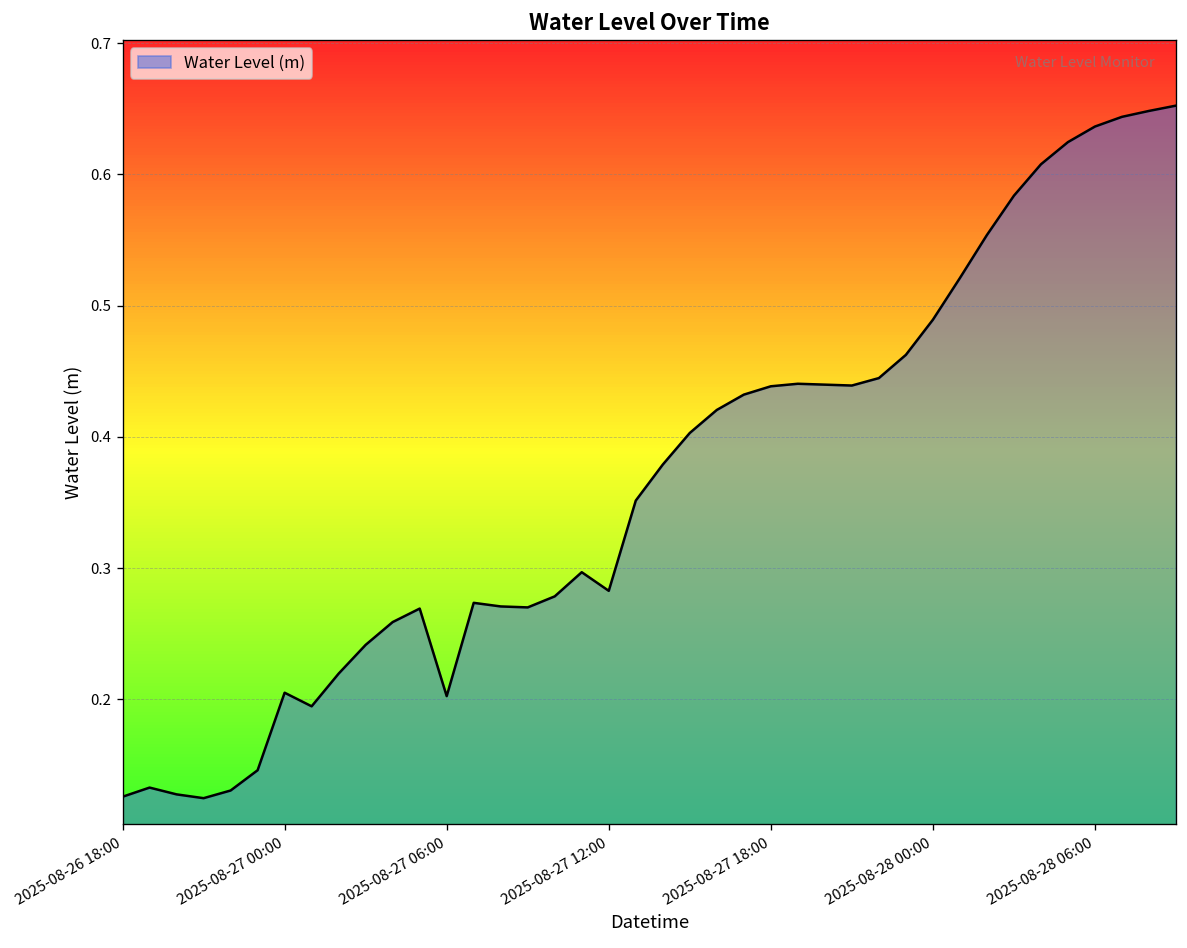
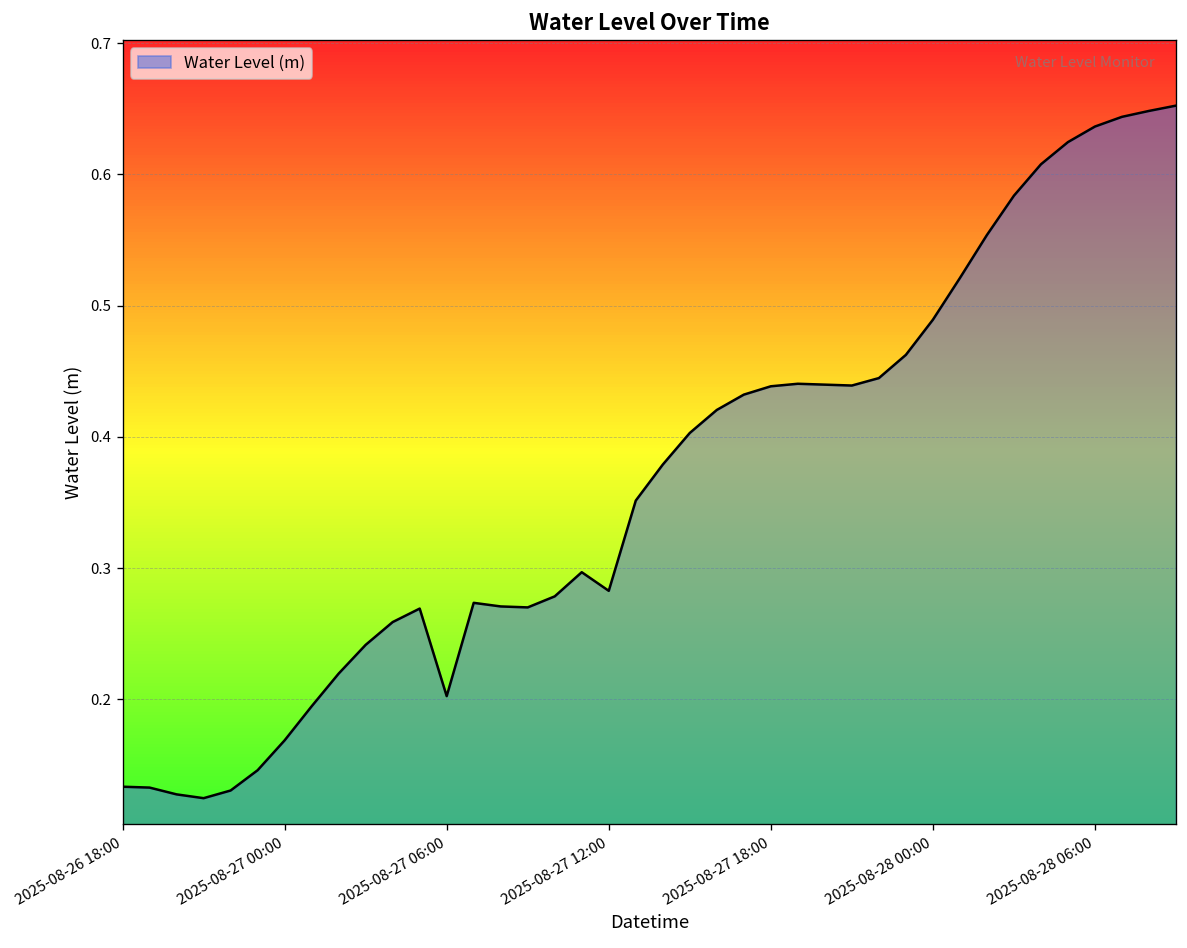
  {
-   "2025-08-26 18:00": 0.126,
-   "2025-08-27 00:00": 0.205,
+   "2025-08-26 18:00": 0.134,
+   "2025-08-27 00:00": 0.169,
    "2025-08-27 06:00": 0.203,
    "2025-08-27 12:00": 0.283,
    "2025-08-27 18:00": 0.439,
    "2025-08-28 00:00": 0.489,
    "2025-08-28 06:00": 0.636
  }
